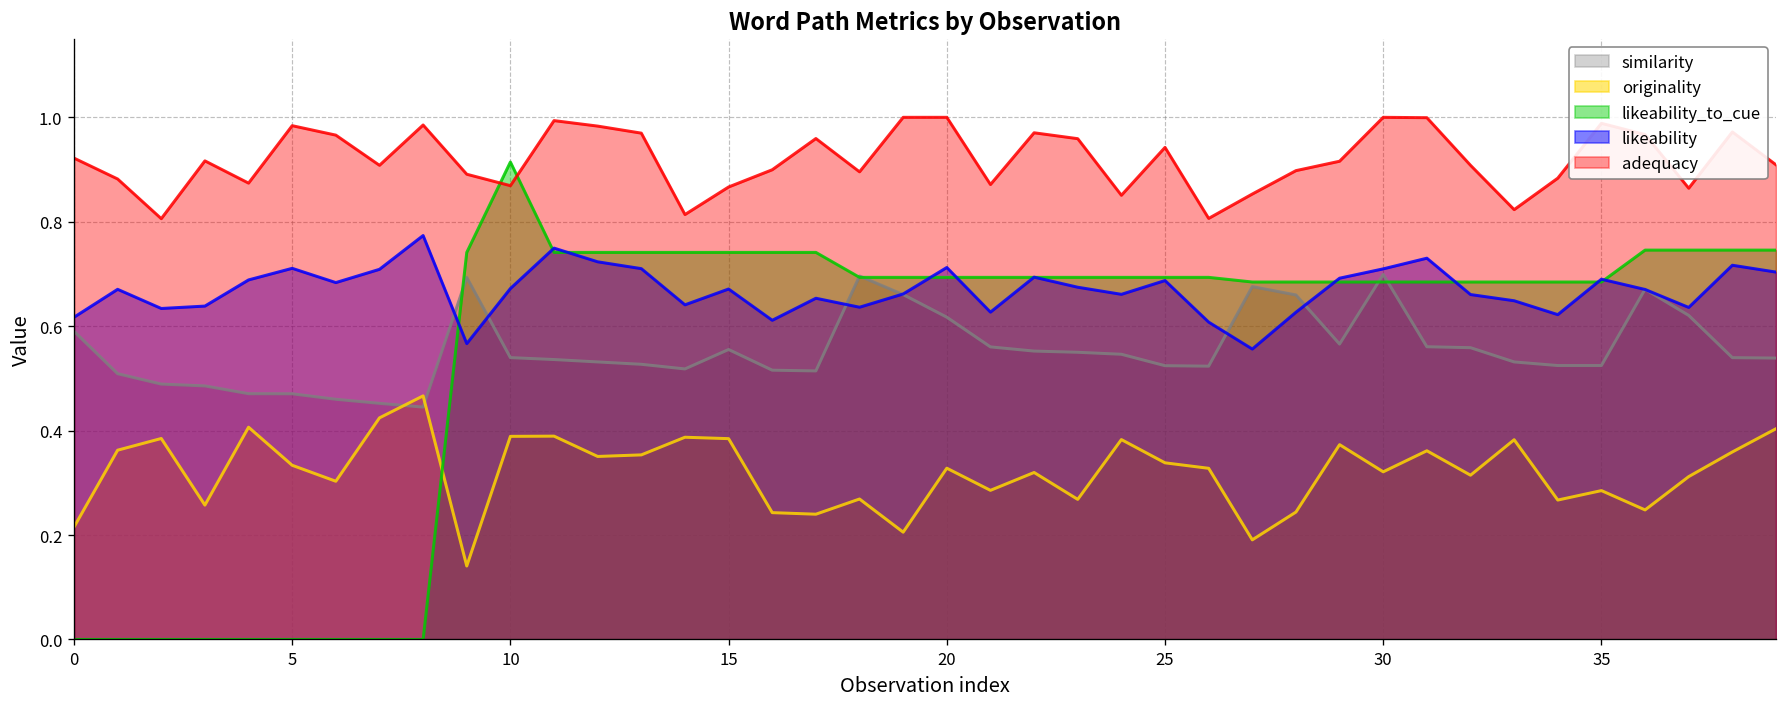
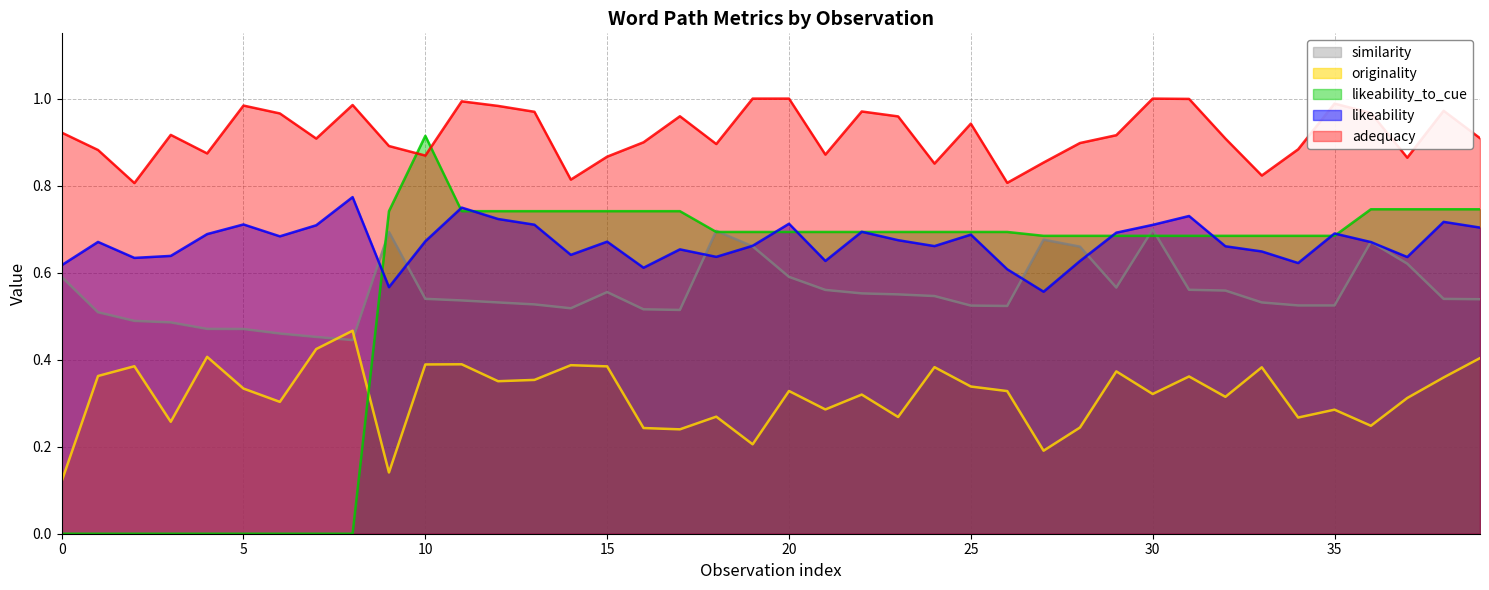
  {
    "similarity": {
      "0": 0.59,
      "5": 0.47,
      "10": 0.54,
      "15": 0.56,
-     "20": 0.62,
+     "20": 0.59,
      "25": 0.52,
      "30": 0.70,
      "35": 0.52
    },
    "originality": {
-     "0": 0.22,
+     "0": 0.12,
      "5": 0.33,
      "10": 0.39,
      "15": 0.38,
      "20": 0.33,
      "25": 0.34,
      "30": 0.32,
      "35": 0.29
    },
    "likeability_to_cue": {
      "0": 0.00,
      "5": 0.00,
      "10": 0.91,
      "15": 0.74,
      "20": 0.69,
      "25": 0.69,
      "30": 0.68
    },
    "likeability": {
      "0": 0.62,
      "5": 0.71,
      "10": 0.67,
      "15": 0.67,
      "20": 0.71,
      "25": 0.69,
      "30": 0.71
    },
    "adequacy": {
      "0": 0.92,
      "5": 0.98,
      "10": 0.87,
      "15": 0.87,
      "20": 1.00,
      "25": 0.94,
      "30": 1.00
    }
  }
